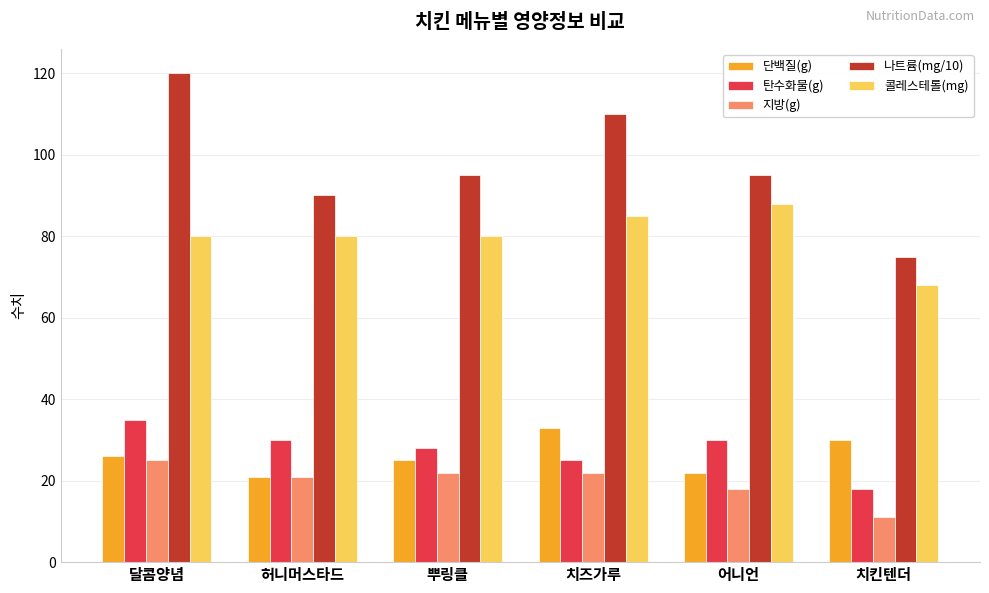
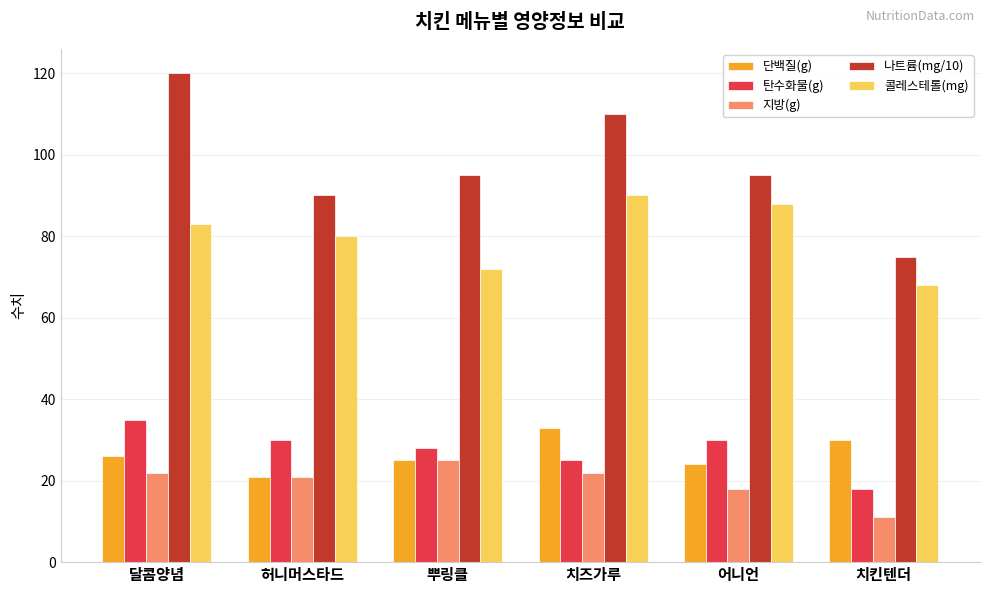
  {
    "단백질(g)": {
      "달콤양념": 26,
      "허니머스타드": 21,
      "뿌링클": 25,
      "치즈가루": 33,
-     "어니언": 22,
+     "어니언": 24,
      "치킨텐더": 30
    },
    "지방(g)": {
-     "달콤양념": 25,
+     "달콤양념": 22,
      "허니머스타드": 21,
-     "뿌링클": 22,
+     "뿌링클": 25,
      "치즈가루": 22,
      "어니언": 18,
      "치킨텐더": 11
    },
    "콜레스테롤(mg)": {
-     "달콤양념": 80,
+     "달콤양념": 83,
      "허니머스타드": 80,
-     "뿌링클": 80,
-     "치즈가루": 85,
+     "뿌링클": 72,
+     "치즈가루": 90,
      "어니언": 88,
      "치킨텐더": 68
    }
  }
